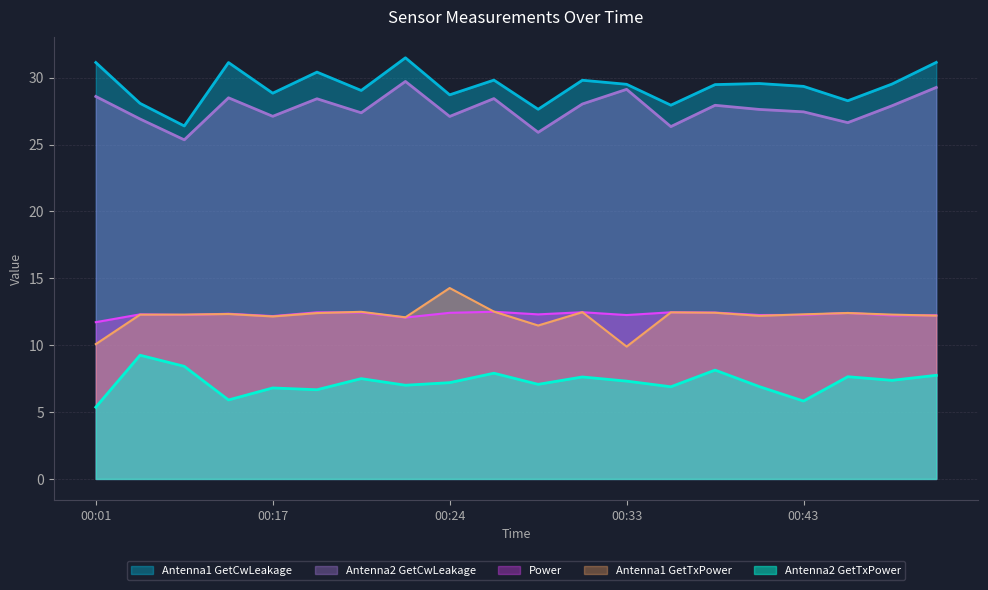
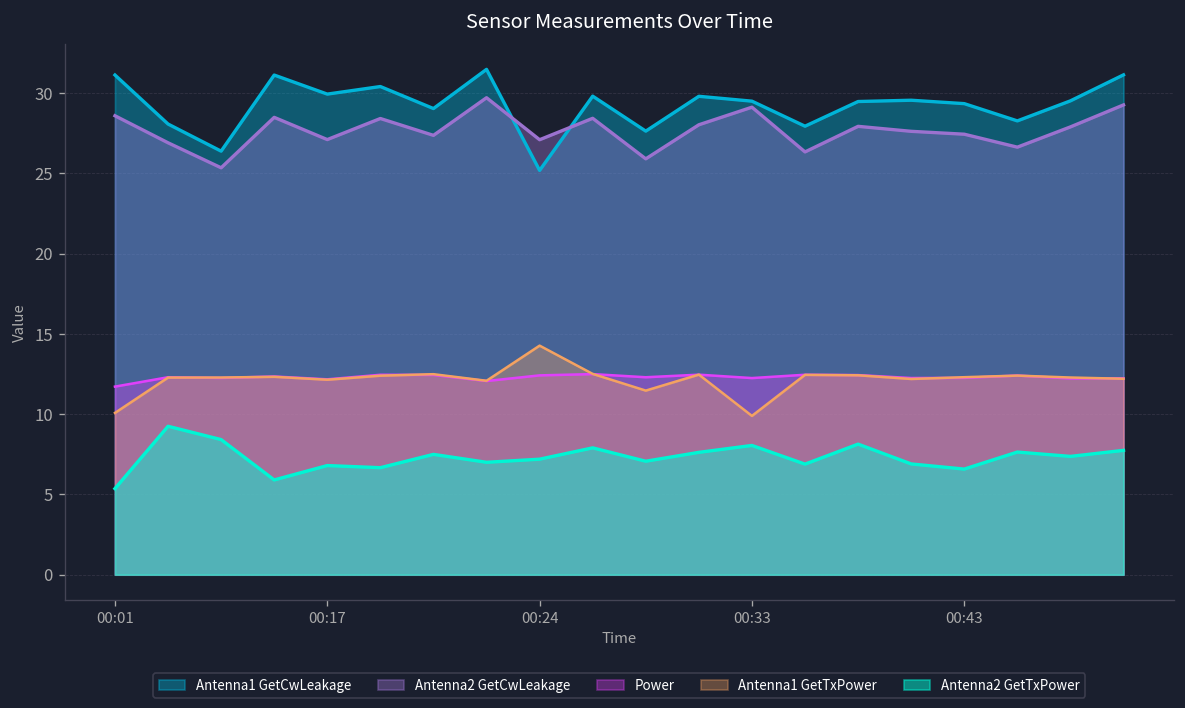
  {
    "Antenna1 GetCwLeakage": {
      "00:01": 31.1,
-     "00:17": 28.8,
-     "00:24": 28.7,
+     "00:17": 29.9,
+     "00:24": 25.2,
      "00:33": 29.5,
      "00:43": 29.4
    },
    "Antenna1 GetTxPower": {
      "00:01": 10.1,
      "00:24": 14.3,
      "00:33": 9.9
    },
    "Antenna2 GetTxPower": {
      "00:01": 5.4,
      "00:17": 6.8,
      "00:24": 7.2,
-     "00:33": 7.3,
-     "00:43": 5.8
+     "00:33": 8.1,
+     "00:43": 6.6
    }
  }
